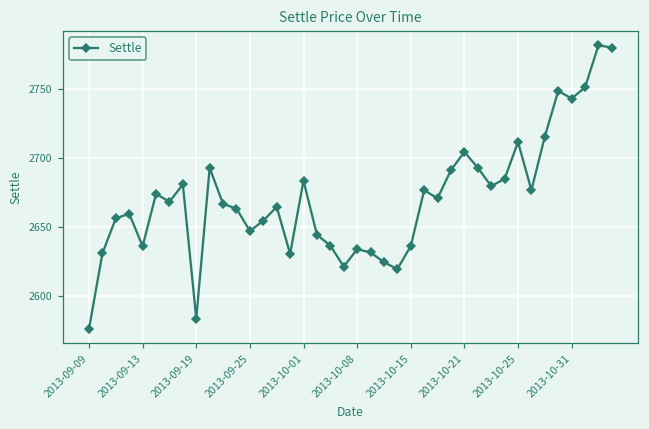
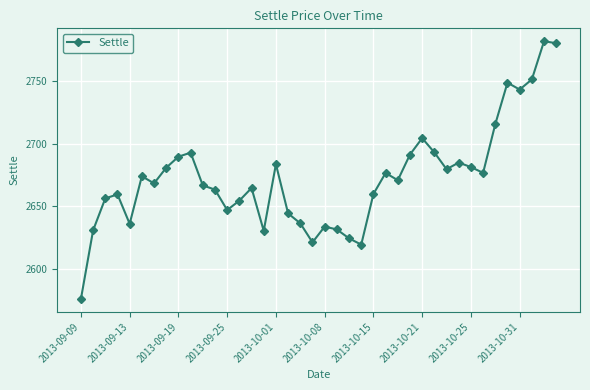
  {
    "2013-09-09": 2576,
    "2013-09-13": 2636,
-   "2013-09-19": 2583,
+   "2013-09-19": 2690,
    "2013-09-25": 2647,
    "2013-10-01": 2684,
    "2013-10-08": 2634,
-   "2013-10-15": 2636,
+   "2013-10-15": 2660,
    "2013-10-21": 2704,
-   "2013-10-25": 2712,
+   "2013-10-25": 2681,
    "2013-10-31": 2743
  }
